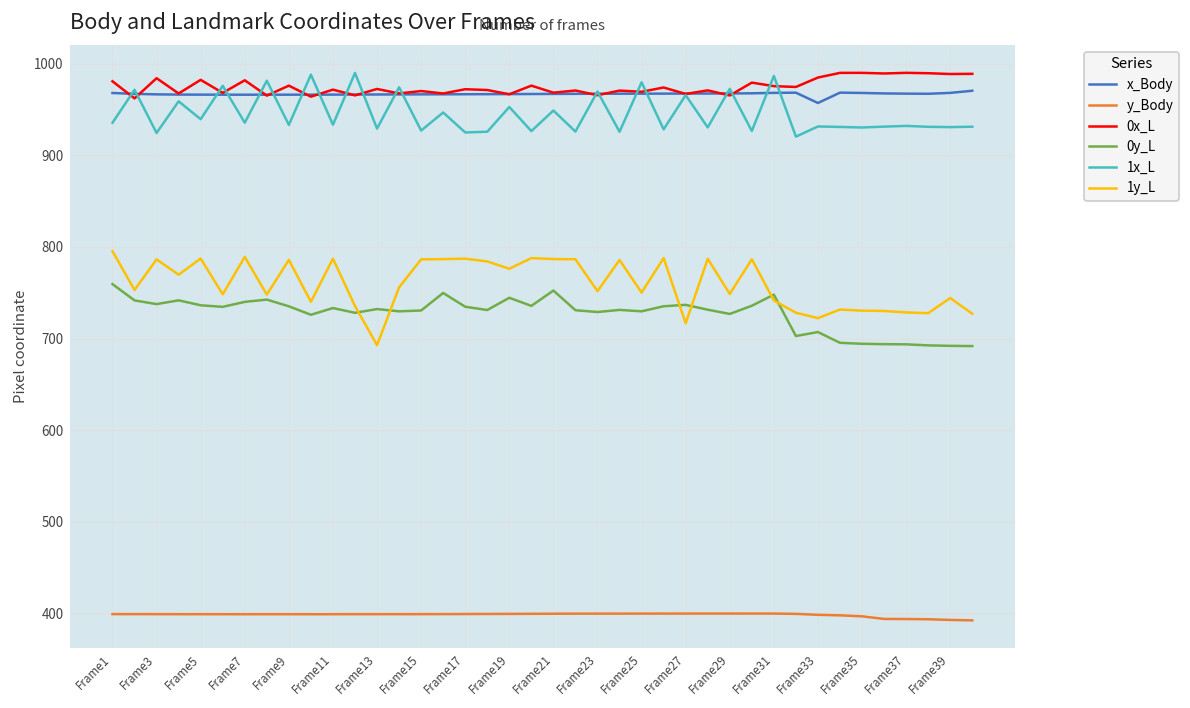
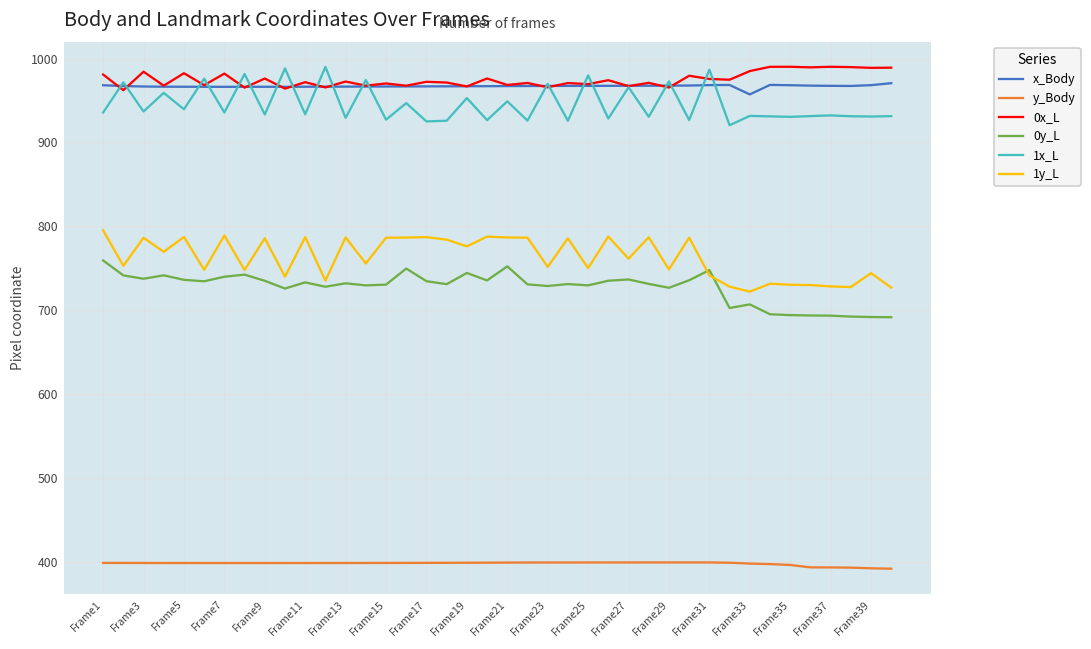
  {
    "x_Body": {
      "Frame1": 970,
      "Frame3": 970,
      "Frame5": 970,
      "Frame7": 970,
      "Frame9": 970,
      "Frame11": 970,
      "Frame13": 970,
      "Frame15": 970,
      "Frame17": 970,
      "Frame31": 970,
      "Frame33": 960,
      "Frame35": 970,
      "Frame37": 970,
      "Frame39": 970
    },
    "y_Body": {
      "Frame1": 400,
      "Frame3": 400,
      "Frame5": 400,
      "Frame7": 400,
      "Frame9": 400,
      "Frame11": 400,
      "Frame13": 400,
      "Frame15": 400,
      "Frame17": 400,
      "Frame19": 400,
      "Frame21": 400,
      "Frame23": 400,
      "Frame25": 400,
      "Frame27": 400,
      "Frame29": 400,
      "Frame31": 400,
      "Frame33": 400,
      "Frame35": 400,
      "Frame37": 390,
      "Frame39": 390
    },
    "0x_L": {
      "Frame1": 980,
      "Frame3": 980,
      "Frame5": 980,
      "Frame7": 980,
      "Frame9": 980,
      "Frame11": 970,
      "Frame13": 970,
      "Frame15": 970,
      "Frame17": 970,
      "Frame31": 980,
      "Frame33": 990,
      "Frame35": 990,
      "Frame37": 990,
      "Frame39": 990
    },
    "0y_L": {
      "Frame1": 760,
      "Frame3": 740,
      "Frame5": 740,
      "Frame7": 740,
      "Frame9": 740,
      "Frame11": 730,
      "Frame13": 730,
      "Frame15": 730,
      "Frame17": 730,
      "Frame19": 740,
      "Frame21": 750,
      "Frame23": 730,
      "Frame25": 730,
      "Frame27": 740,
      "Frame29": 730,
      "Frame31": 750,
      "Frame33": 710,
      "Frame35": 690,
      "Frame37": 690,
      "Frame39": 690
    },
    "1x_L": {
      "Frame1": 940,
-     "Frame3": 920,
+     "Frame3": 940,
      "Frame5": 940,
      "Frame7": 940,
      "Frame9": 930,
      "Frame11": 930,
      "Frame13": 930,
      "Frame15": 930,
      "Frame17": 930,
      "Frame19": 950,
      "Frame21": 950,
      "Frame25": 980,
      "Frame29": 970,
      "Frame31": 990,
      "Frame33": 930,
      "Frame35": 930,
      "Frame37": 930,
      "Frame39": 930
    },
    "1y_L": {
      "Frame1": 800,
      "Frame3": 790,
      "Frame5": 790,
      "Frame7": 790,
      "Frame9": 790,
      "Frame11": 790,
-     "Frame13": 690,
+     "Frame13": 790,
      "Frame15": 790,
      "Frame17": 790,
      "Frame19": 780,
      "Frame21": 790,
      "Frame23": 750,
      "Frame25": 750,
-     "Frame27": 720,
+     "Frame27": 760,
      "Frame29": 750,
      "Frame31": 740,
      "Frame33": 720,
      "Frame35": 730,
      "Frame37": 730,
      "Frame39": 740
    }
  }
